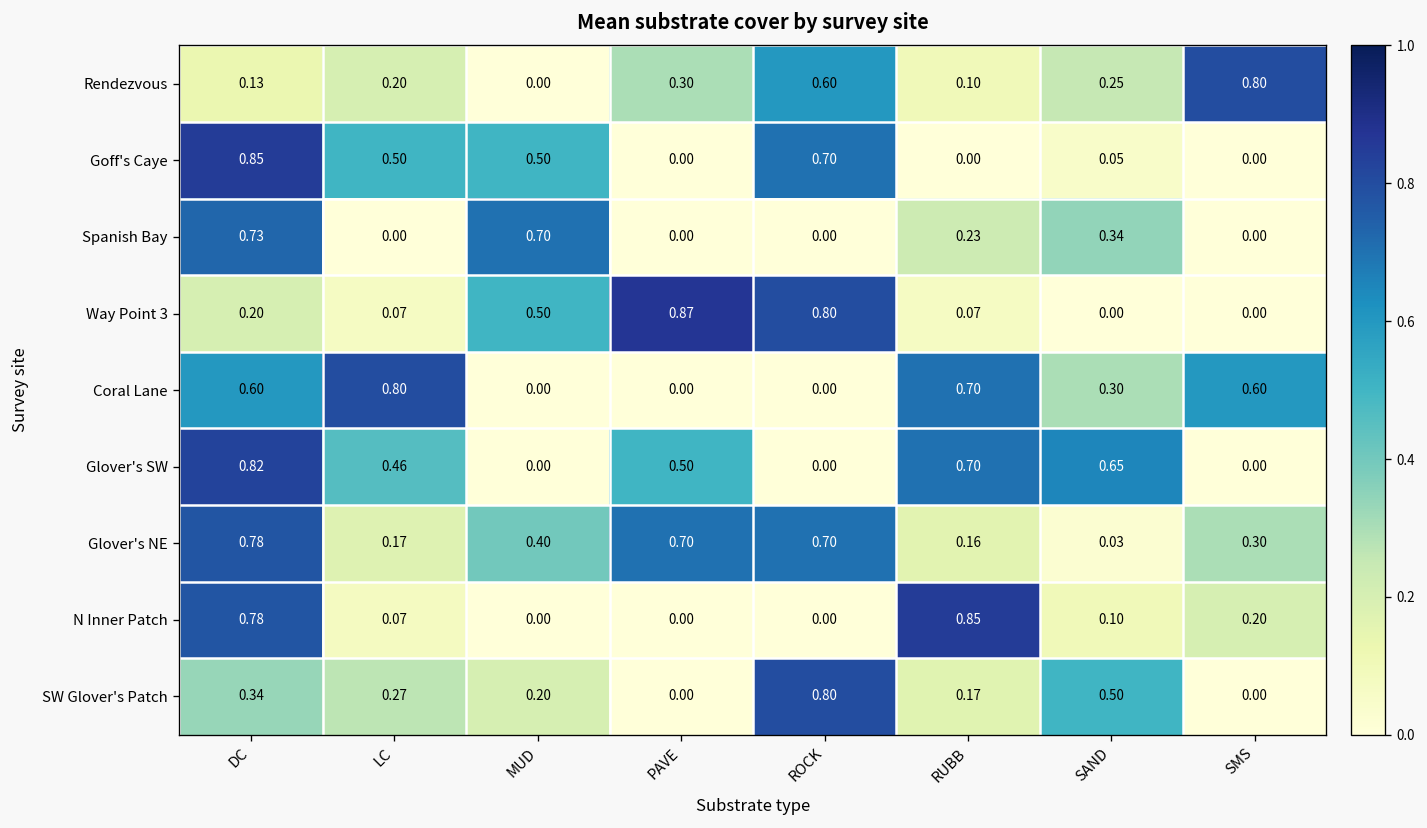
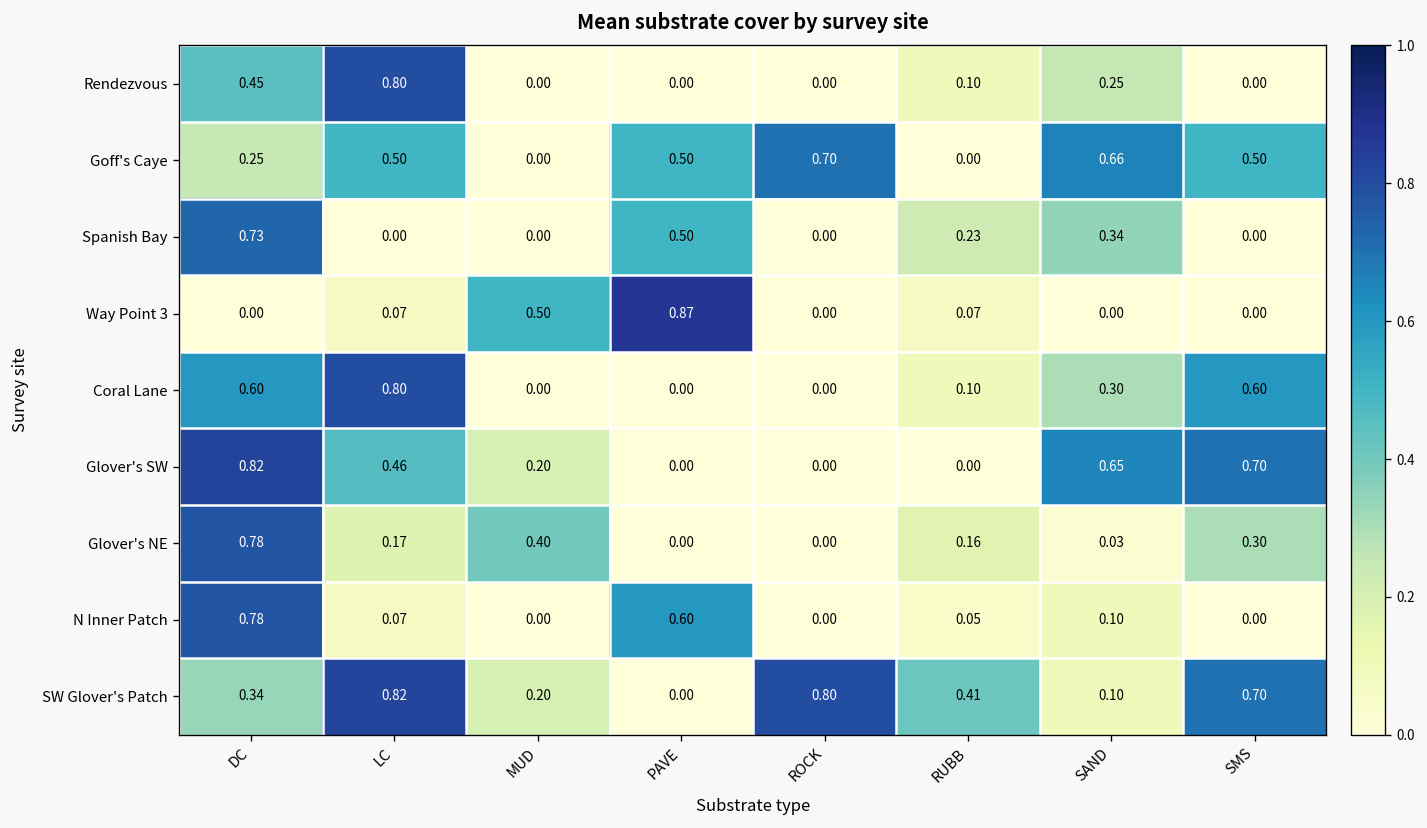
  {
    "Rendezvous": {
-     "DC": 0.13,
-     "LC": 0.20,
+     "DC": 0.45,
+     "LC": 0.80,
      "MUD": 0.00,
-     "PAVE": 0.30,
-     "ROCK": 0.60,
+     "PAVE": 0.00,
+     "ROCK": 0.00,
      "RUBB": 0.10,
      "SAND": 0.25,
-     "SMS": 0.80
+     "SMS": 0.00
    },
    "Goff's Caye": {
-     "DC": 0.85,
+     "DC": 0.25,
      "LC": 0.50,
-     "MUD": 0.50,
-     "PAVE": 0.00,
+     "MUD": 0.00,
+     "PAVE": 0.50,
      "ROCK": 0.70,
      "RUBB": 0.00,
-     "SAND": 0.05,
-     "SMS": 0.00
+     "SAND": 0.66,
+     "SMS": 0.50
    },
    "Spanish Bay": {
      "DC": 0.73,
      "LC": 0.00,
-     "MUD": 0.70,
-     "PAVE": 0.00,
+     "MUD": 0.00,
+     "PAVE": 0.50,
      "ROCK": 0.00,
      "RUBB": 0.23,
      "SAND": 0.34,
      "SMS": 0.00
    },
    "Way Point 3": {
-     "DC": 0.20,
+     "DC": 0.00,
      "LC": 0.07,
      "MUD": 0.50,
      "PAVE": 0.87,
-     "ROCK": 0.80,
+     "ROCK": 0.00,
      "RUBB": 0.07,
      "SAND": 0.00,
      "SMS": 0.00
    },
    "Coral Lane": {
      "DC": 0.60,
      "LC": 0.80,
      "MUD": 0.00,
      "PAVE": 0.00,
      "ROCK": 0.00,
-     "RUBB": 0.70,
+     "RUBB": 0.10,
      "SAND": 0.30,
      "SMS": 0.60
    },
    "Glover's SW": {
      "DC": 0.82,
      "LC": 0.46,
-     "MUD": 0.00,
-     "PAVE": 0.50,
+     "MUD": 0.20,
+     "PAVE": 0.00,
      "ROCK": 0.00,
-     "RUBB": 0.70,
+     "RUBB": 0.00,
      "SAND": 0.65,
-     "SMS": 0.00
+     "SMS": 0.70
    },
    "Glover's NE": {
      "DC": 0.78,
      "LC": 0.17,
      "MUD": 0.40,
-     "PAVE": 0.70,
-     "ROCK": 0.70,
+     "PAVE": 0.00,
+     "ROCK": 0.00,
      "RUBB": 0.16,
      "SAND": 0.03,
      "SMS": 0.30
    },
    "N Inner Patch": {
      "DC": 0.78,
      "LC": 0.07,
      "MUD": 0.00,
-     "PAVE": 0.00,
+     "PAVE": 0.60,
      "ROCK": 0.00,
-     "RUBB": 0.85,
+     "RUBB": 0.05,
      "SAND": 0.10,
-     "SMS": 0.20
+     "SMS": 0.00
    },
    "SW Glover's Patch": {
      "DC": 0.34,
-     "LC": 0.27,
+     "LC": 0.82,
      "MUD": 0.20,
      "PAVE": 0.00,
      "ROCK": 0.80,
-     "RUBB": 0.17,
-     "SAND": 0.50,
-     "SMS": 0.00
+     "RUBB": 0.41,
+     "SAND": 0.10,
+     "SMS": 0.70
    }
  }
